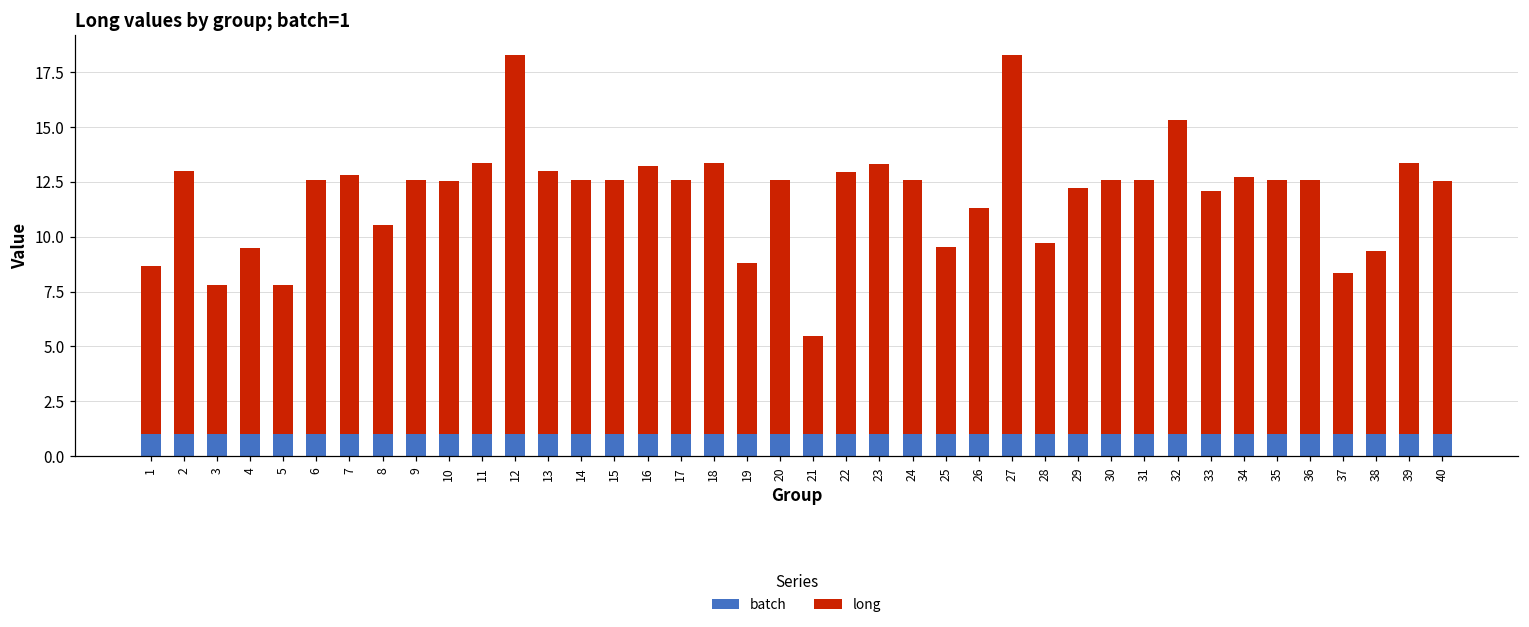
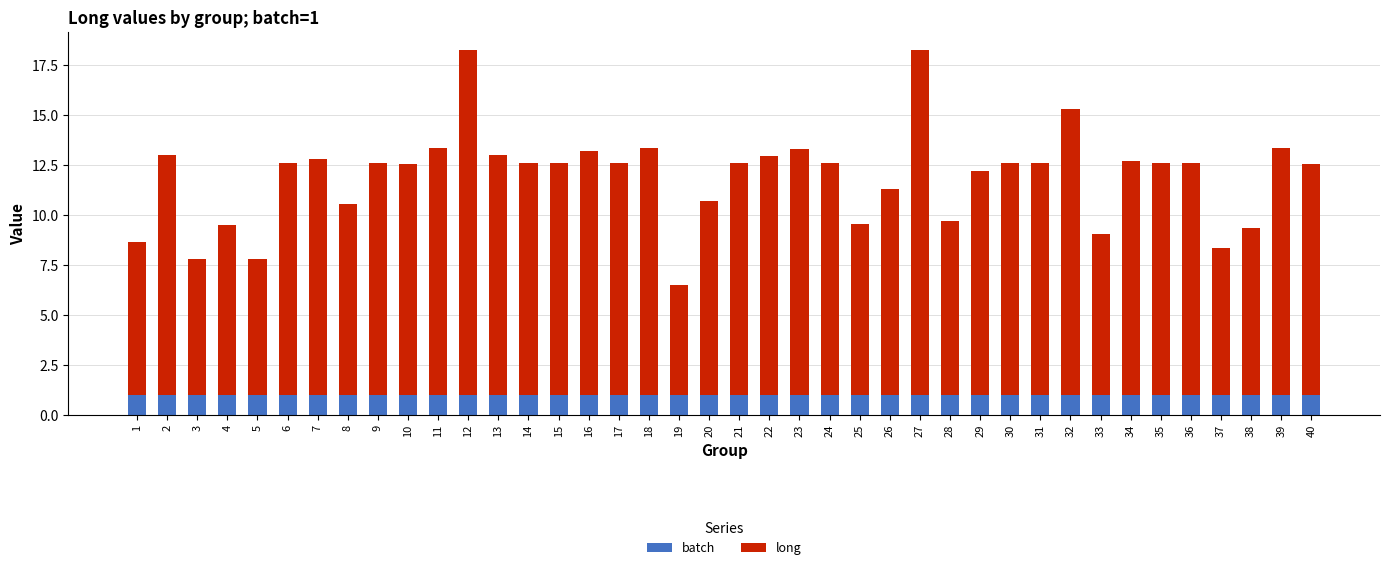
  {
    "batch": {
      "1": 1.0,
      "2": 1.0,
      "3": 1.0,
      "4": 1.0,
      "5": 1.0,
      "6": 1.0,
      "7": 1.0,
      "8": 1.0,
      "9": 1.0,
      "10": 1.0,
      "11": 1.0,
      "12": 1.0,
      "13": 1.0,
      "14": 1.0,
      "15": 1.0,
      "16": 1.0,
      "17": 1.0,
      "18": 1.0,
      "19": 1.0,
      "20": 1.0,
      "21": 1.0,
      "22": 1.0,
      "23": 1.0,
      "24": 1.0,
      "25": 1.0,
      "26": 1.0,
      "27": 1.0,
      "28": 1.0,
      "29": 1.0,
      "30": 1.0,
      "31": 1.0,
      "32": 1.0,
      "33": 1.0,
      "34": 1.0,
      "35": 1.0,
      "36": 1.0,
      "37": 1.0,
      "38": 1.0,
      "39": 1.0,
      "40": 1.0
    },
    "long": {
      "1": 7.7,
      "2": 12.0,
      "3": 6.8,
      "4": 8.5,
      "5": 6.8,
      "6": 11.6,
      "7": 11.8,
      "8": 9.6,
      "9": 11.6,
      "10": 11.6,
      "11": 12.4,
      "12": 17.3,
      "13": 12.0,
      "14": 11.6,
      "15": 11.6,
      "16": 12.2,
      "17": 11.6,
      "18": 12.4,
-     "19": 7.8,
-     "20": 11.6,
-     "21": 4.5,
+     "19": 5.5,
+     "20": 9.7,
+     "21": 11.6,
      "22": 12.0,
      "23": 12.3,
      "24": 11.6,
      "25": 8.6,
      "26": 10.3,
      "27": 17.3,
      "28": 8.7,
      "29": 11.2,
      "30": 11.6,
      "31": 11.6,
      "32": 14.3,
-     "33": 11.1,
+     "33": 8.1,
      "34": 11.7,
      "35": 11.6,
      "36": 11.6,
      "37": 7.4,
      "38": 8.4,
      "39": 12.4,
      "40": 11.6
    }
  }
